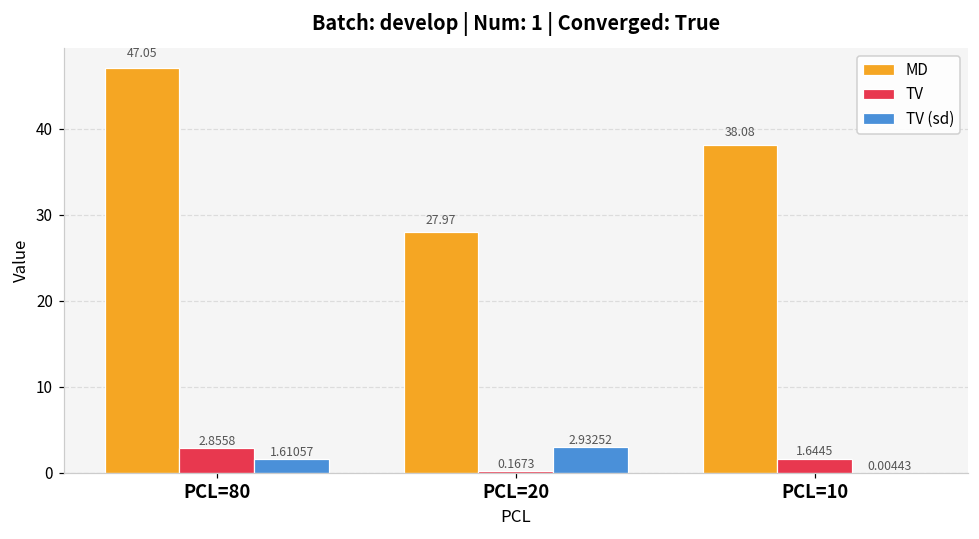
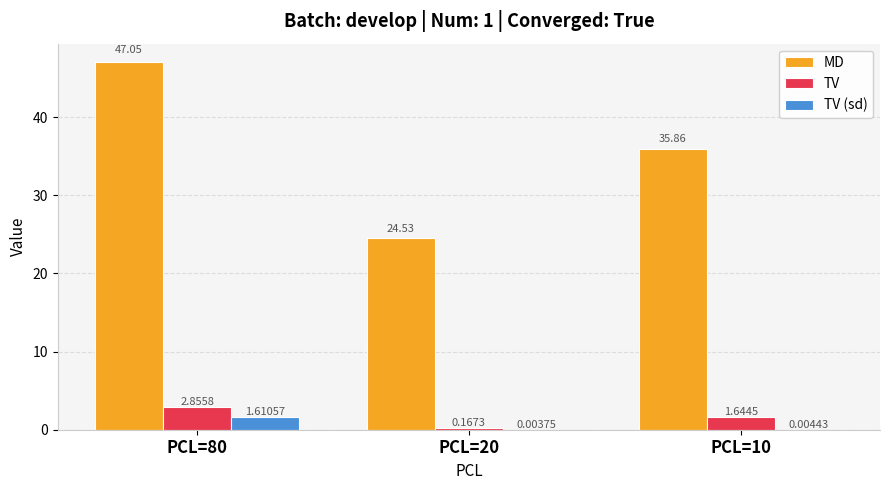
  {
    "MD": {
      "PCL=80": 47.05,
-     "PCL=20": 27.97,
-     "PCL=10": 38.08
+     "PCL=20": 24.53,
+     "PCL=10": 35.86
    },
    "TV": {
      "PCL=80": 2.8558,
      "PCL=20": 0.1673,
      "PCL=10": 1.6445
    },
    "TV (sd)": {
      "PCL=80": 1.61057,
-     "PCL=20": 2.93252,
+     "PCL=20": 0.00375,
      "PCL=10": 0.00443
    }
  }
